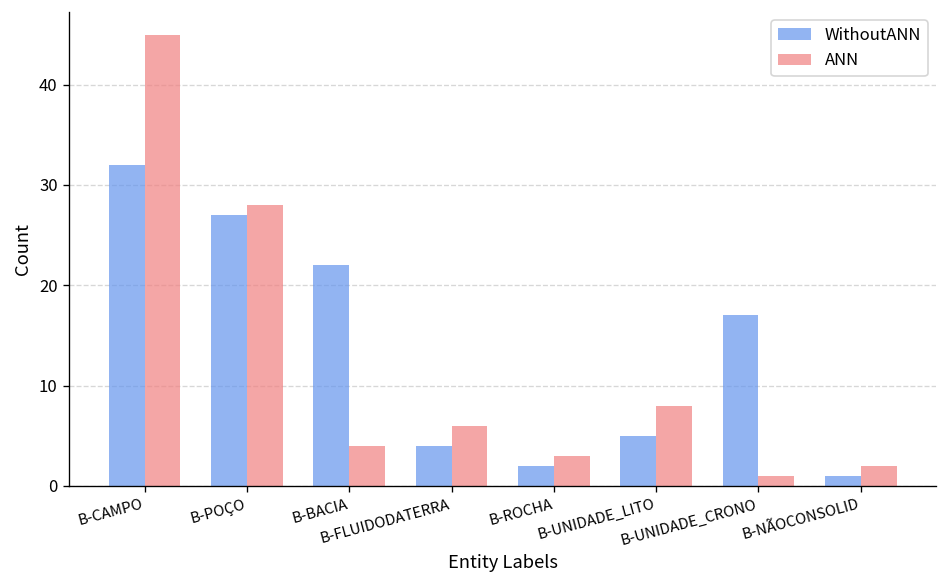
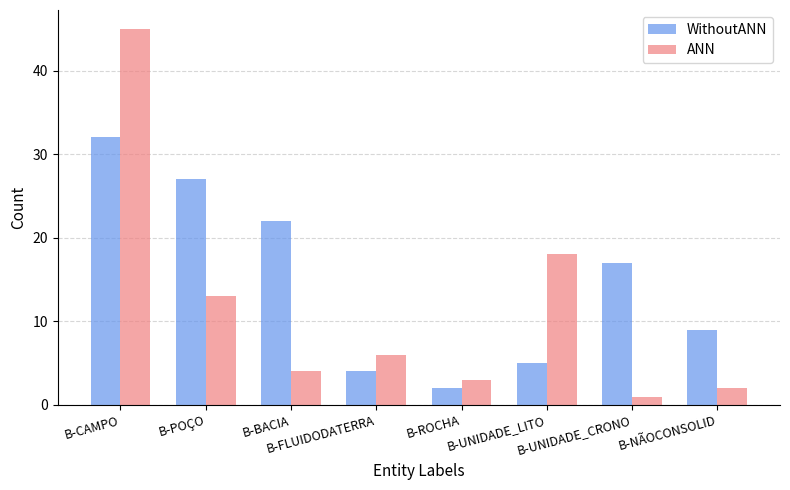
  {
    "WithoutANN": {
      "B-CAMPO": 32,
      "B-POÇO": 27,
      "B-BACIA": 22,
      "B-FLUIDODATERRA": 4,
      "B-ROCHA": 2,
      "B-UNIDADE_LITO": 5,
      "B-UNIDADE_CRONO": 17,
-     "B-NÃOCONSOLID": 1
+     "B-NÃOCONSOLID": 9
    },
    "ANN": {
      "B-CAMPO": 45,
-     "B-POÇO": 28,
+     "B-POÇO": 13,
      "B-BACIA": 4,
      "B-FLUIDODATERRA": 6,
      "B-ROCHA": 3,
-     "B-UNIDADE_LITO": 8,
+     "B-UNIDADE_LITO": 18,
      "B-UNIDADE_CRONO": 1,
      "B-NÃOCONSOLID": 2
    }
  }
